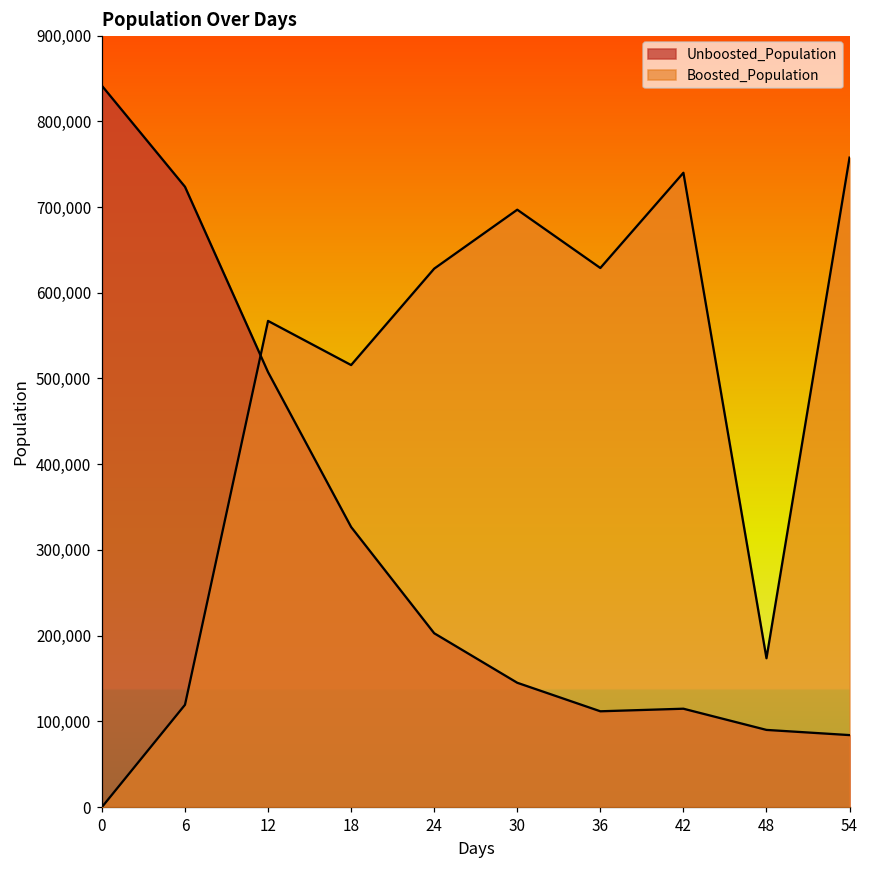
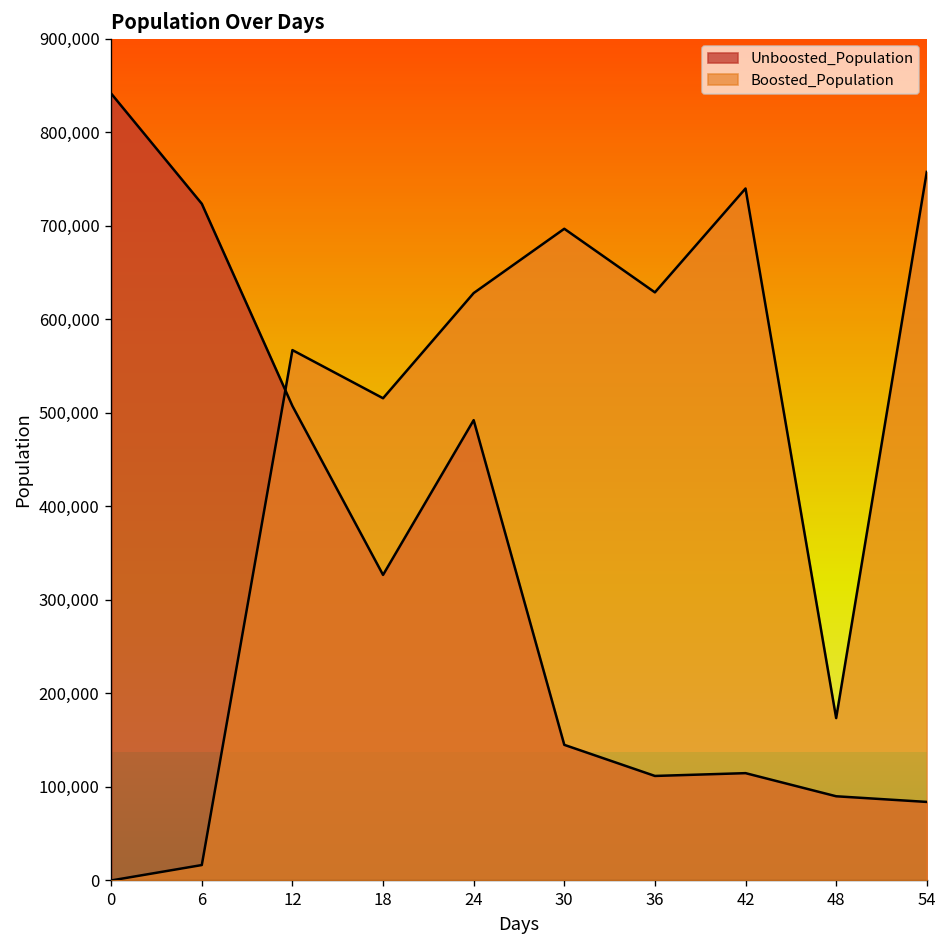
  {
    "Unboosted_Population": {
      "0": "840,000",
      "6": "720,000",
      "12": "510,000",
      "18": "330,000",
-     "24": "200,000",
+     "24": "490,000",
      "30": "150,000",
      "36": "110,000",
      "42": "110,000",
      "48": "90,000",
      "54": "80,000"
    },
    "Boosted_Population": {
      "0": "0",
-     "6": "120,000",
+     "6": "20,000",
      "12": "570,000",
      "18": "520,000",
      "24": "630,000",
      "30": "700,000",
      "36": "630,000",
      "42": "740,000",
      "48": "170,000",
      "54": "760,000"
    }
  }
